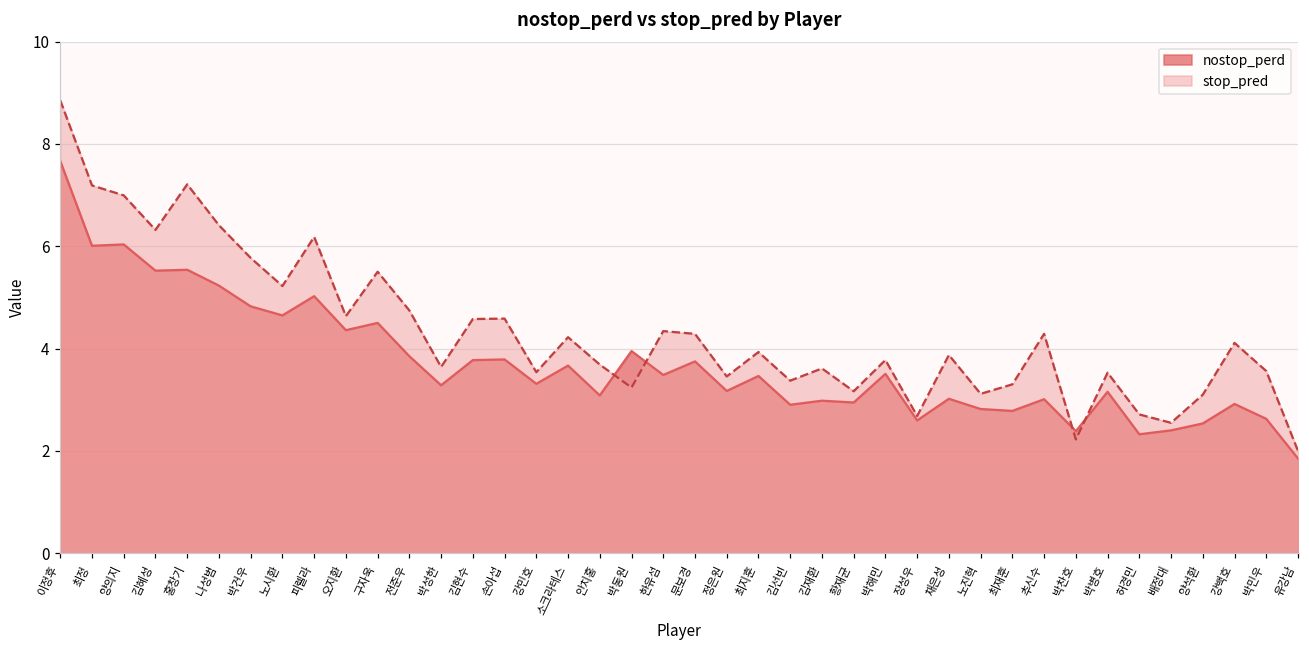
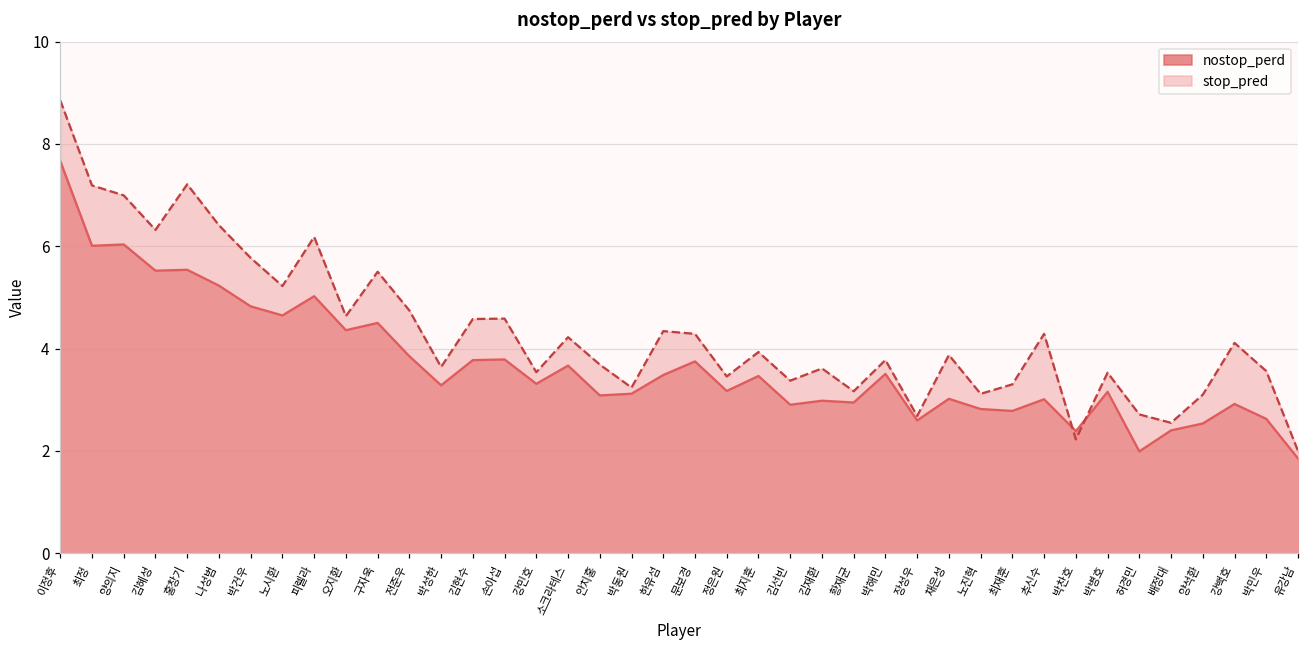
  {
    "nostop_perd": {
      "이정후": 7.7,
      "최정": 6.0,
      "양의지": 6.0,
      "김혜성": 5.5,
      "홍창기": 5.5,
      "나성범": 5.2,
      "박건우": 4.8,
      "노시환": 4.6,
      "피렐라": 5.0,
      "오지환": 4.4,
      "구자욱": 4.5,
      "전준우": 3.8,
      "박성한": 3.3,
      "김현수": 3.8,
      "손아섭": 3.8,
      "강민호": 3.3,
      "소크라테스": 3.7,
      "안치홍": 3.1,
-     "박동원": 4.0,
+     "박동원": 3.1,
      "한유섬": 3.5,
      "문보경": 3.7,
      "정은원": 3.2,
      "최지훈": 3.5,
      "김선빈": 2.9,
      "김재환": 3.0,
      "황재균": 2.9,
      "박해민": 3.5,
      "장성우": 2.6,
      "채은성": 3.0,
      "노진혁": 2.8,
      "최재훈": 2.8,
      "추신수": 3.0,
      "박찬호": 2.4,
      "박병호": 3.2,
-     "허경민": 2.3,
+     "허경민": 2.0,
      "배정대": 2.4,
      "양석환": 2.5,
      "강백호": 2.9,
      "박민우": 2.6,
      "유강남": 1.9
    },
    "stop_pred": {
      "이정후": 8.9,
      "최정": 7.2,
      "양의지": 7.0,
      "김혜성": 6.3,
      "홍창기": 7.2,
      "나성범": 6.4,
      "박건우": 5.8,
      "노시환": 5.2,
      "피렐라": 6.2,
      "오지환": 4.6,
      "구자욱": 5.5,
      "전준우": 4.7,
      "박성한": 3.6,
      "김현수": 4.6,
      "손아섭": 4.6,
      "강민호": 3.5,
      "소크라테스": 4.2,
      "안치홍": 3.7,
      "박동원": 3.2,
      "한유섬": 4.3,
      "문보경": 4.3,
      "정은원": 3.5,
      "최지훈": 3.9,
      "김선빈": 3.4,
      "김재환": 3.6,
      "황재균": 3.2,
      "박해민": 3.8,
      "장성우": 2.7,
      "채은성": 3.9,
      "노진혁": 3.1,
      "최재훈": 3.3,
      "추신수": 4.3,
      "박찬호": 2.2,
      "박병호": 3.5,
      "허경민": 2.7,
      "배정대": 2.5,
      "양석환": 3.1,
      "강백호": 4.1,
      "박민우": 3.6,
      "유강남": 2.0
    }
  }
